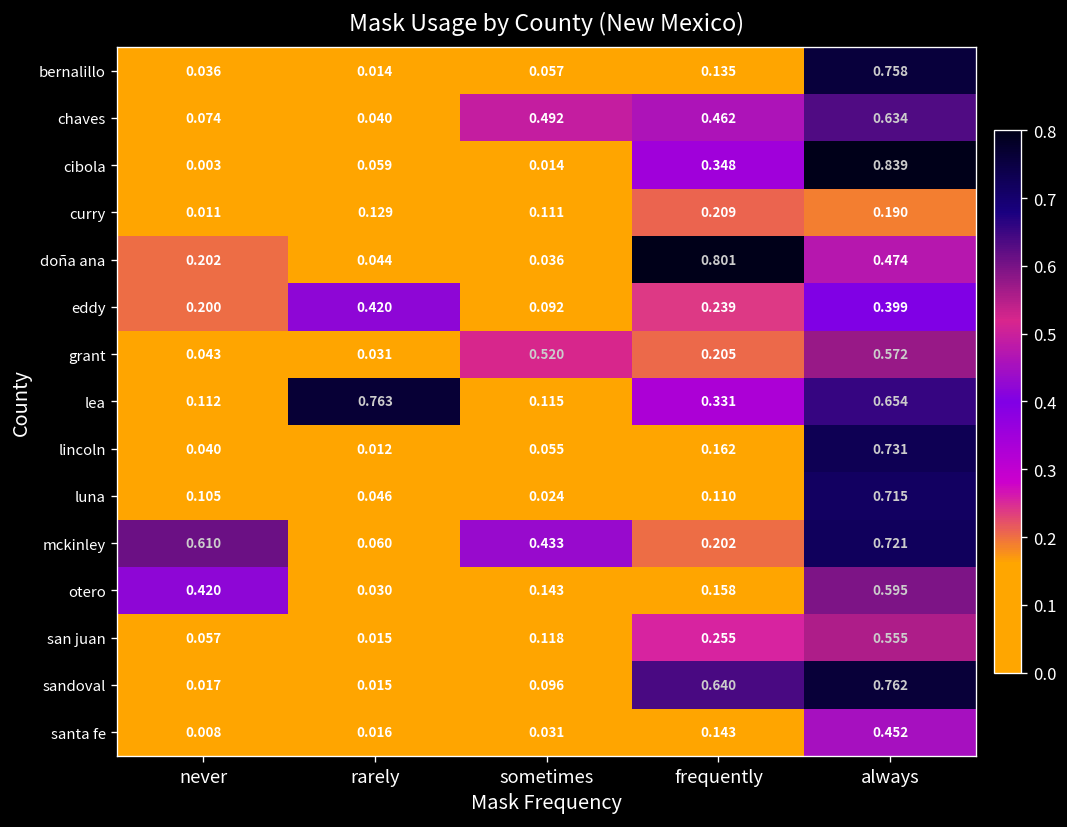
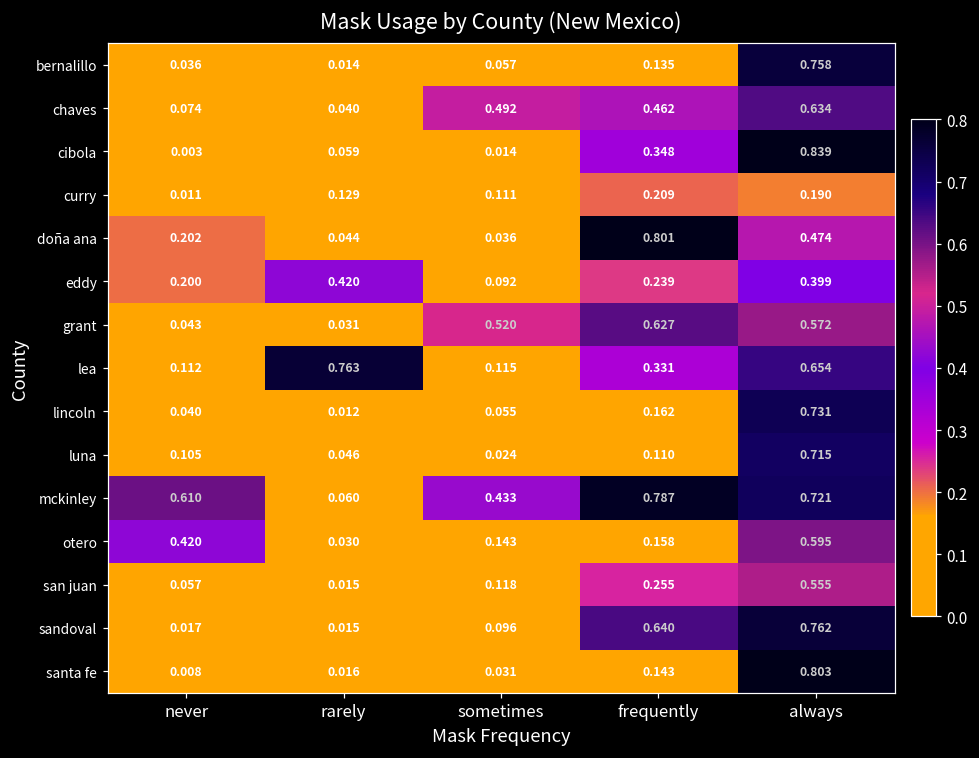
  {
    "bernalillo": {
      "never": 0.036,
      "rarely": 0.014,
      "sometimes": 0.057,
      "frequently": 0.135,
      "always": 0.758
    },
    "chaves": {
      "never": 0.074,
      "rarely": 0.040,
      "sometimes": 0.492,
      "frequently": 0.462,
      "always": 0.634
    },
    "cibola": {
      "never": 0.003,
      "rarely": 0.059,
      "sometimes": 0.014,
      "frequently": 0.348,
      "always": 0.839
    },
    "curry": {
      "never": 0.011,
      "rarely": 0.129,
      "sometimes": 0.111,
      "frequently": 0.209,
      "always": 0.190
    },
    "doña ana": {
      "never": 0.202,
      "rarely": 0.044,
      "sometimes": 0.036,
      "frequently": 0.801,
      "always": 0.474
    },
    "eddy": {
      "never": 0.200,
      "rarely": 0.420,
      "sometimes": 0.092,
      "frequently": 0.239,
      "always": 0.399
    },
    "grant": {
      "never": 0.043,
      "rarely": 0.031,
      "sometimes": 0.520,
-     "frequently": 0.205,
+     "frequently": 0.627,
      "always": 0.572
    },
    "lea": {
      "never": 0.112,
      "rarely": 0.763,
      "sometimes": 0.115,
      "frequently": 0.331,
      "always": 0.654
    },
    "lincoln": {
      "never": 0.040,
      "rarely": 0.012,
      "sometimes": 0.055,
      "frequently": 0.162,
      "always": 0.731
    },
    "luna": {
      "never": 0.105,
      "rarely": 0.046,
      "sometimes": 0.024,
      "frequently": 0.110,
      "always": 0.715
    },
    "mckinley": {
      "never": 0.610,
      "rarely": 0.060,
      "sometimes": 0.433,
-     "frequently": 0.202,
+     "frequently": 0.787,
      "always": 0.721
    },
    "otero": {
      "never": 0.420,
      "rarely": 0.030,
      "sometimes": 0.143,
      "frequently": 0.158,
      "always": 0.595
    },
    "san juan": {
      "never": 0.057,
      "rarely": 0.015,
      "sometimes": 0.118,
      "frequently": 0.255,
      "always": 0.555
    },
    "sandoval": {
      "never": 0.017,
      "rarely": 0.015,
      "sometimes": 0.096,
      "frequently": 0.640,
      "always": 0.762
    },
    "santa fe": {
      "never": 0.008,
      "rarely": 0.016,
      "sometimes": 0.031,
      "frequently": 0.143,
-     "always": 0.452
+     "always": 0.803
    }
  }
